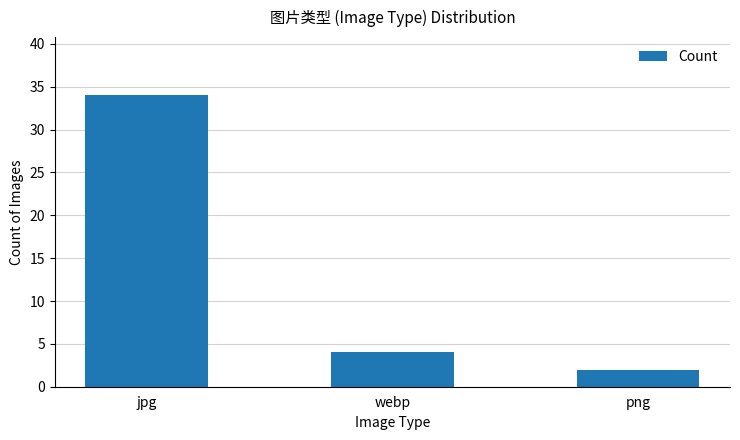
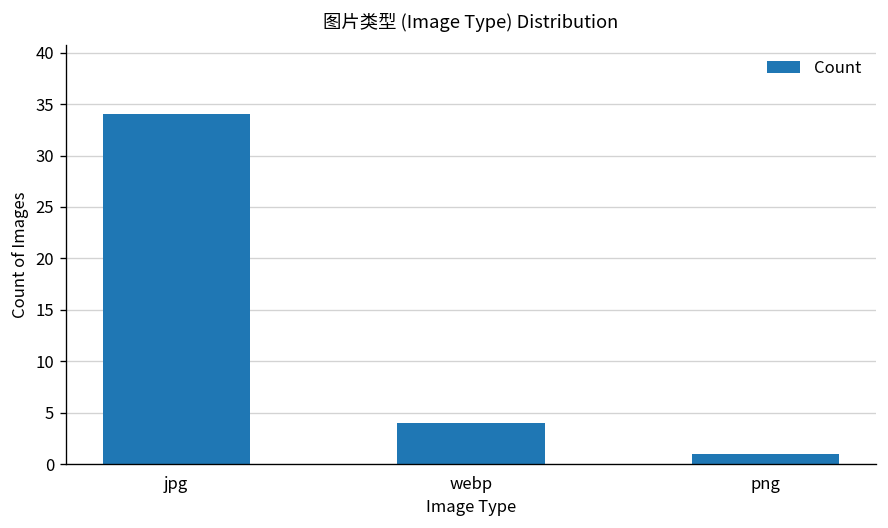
  {
    "jpg": 34,
    "webp": 4,
-   "png": 2
+   "png": 1
  }
